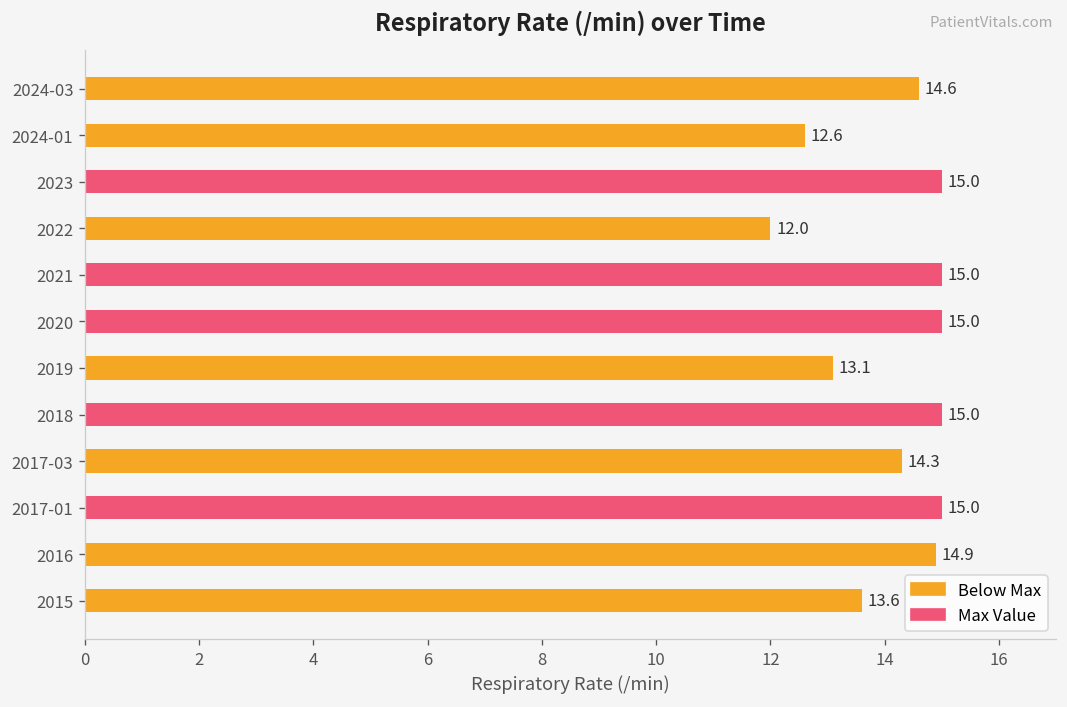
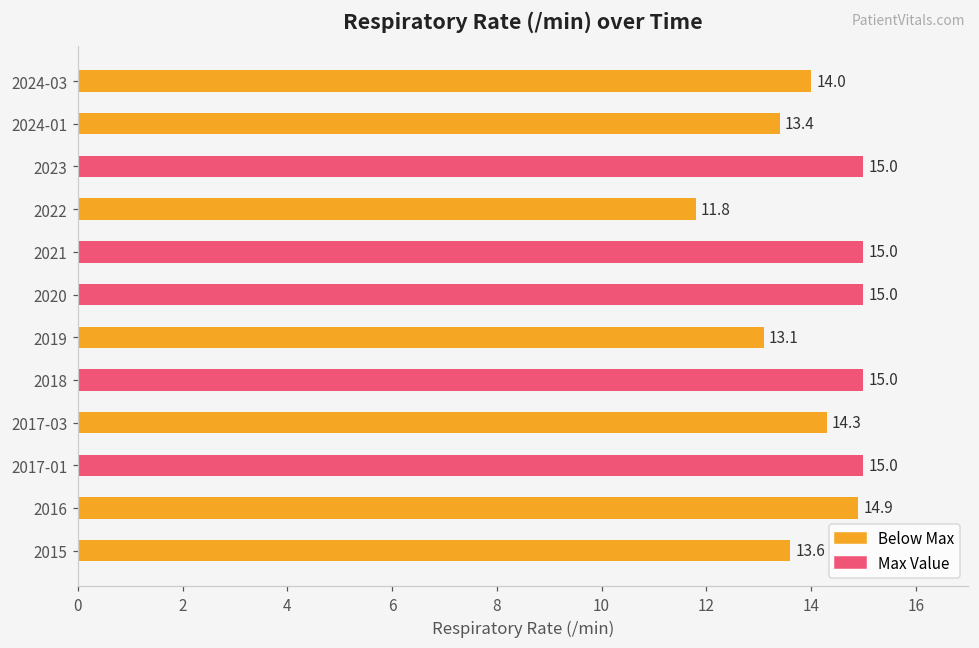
  {
-   "2024-03": 14.6,
-   "2024-01": 12.6,
+   "2024-03": 14.0,
+   "2024-01": 13.4,
    "2023": 15.0,
-   "2022": 12.0,
+   "2022": 11.8,
    "2021": 15.0,
    "2020": 15.0,
    "2019": 13.1,
    "2018": 15.0,
    "2017-03": 14.3,
    "2017-01": 15.0,
    "2016": 14.9,
    "2015": 13.6
  }
